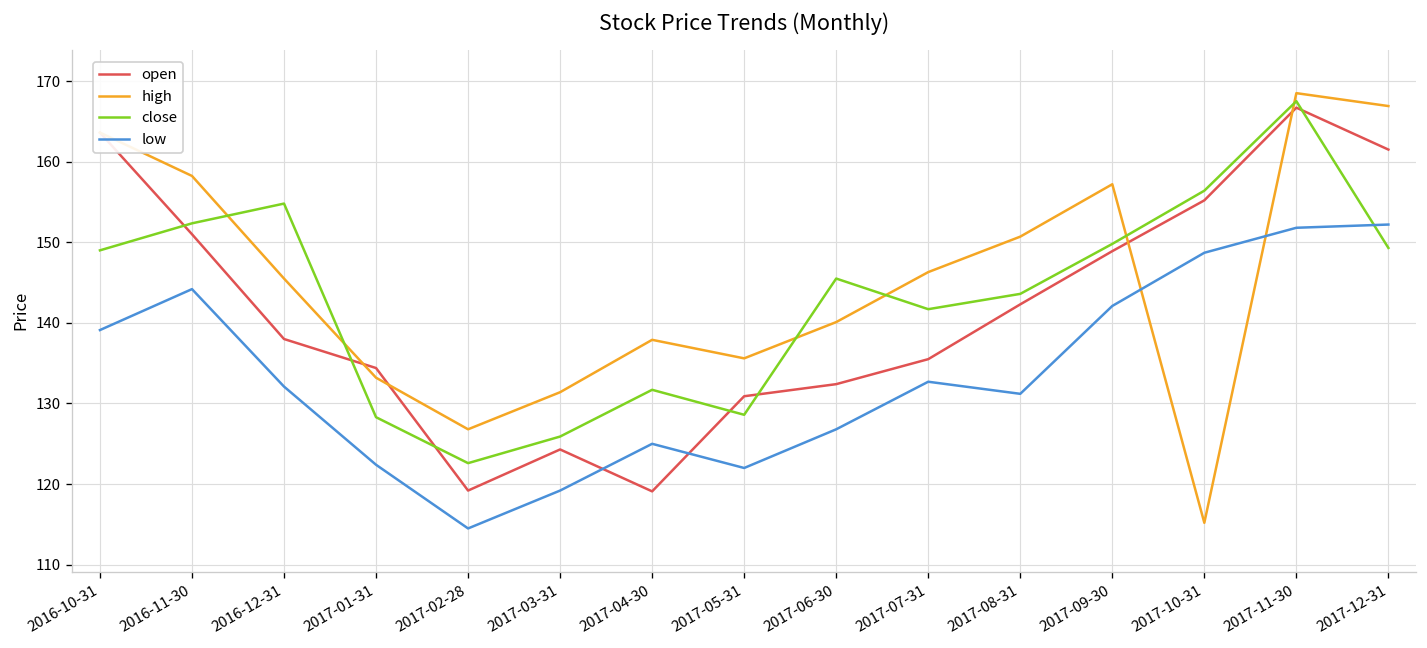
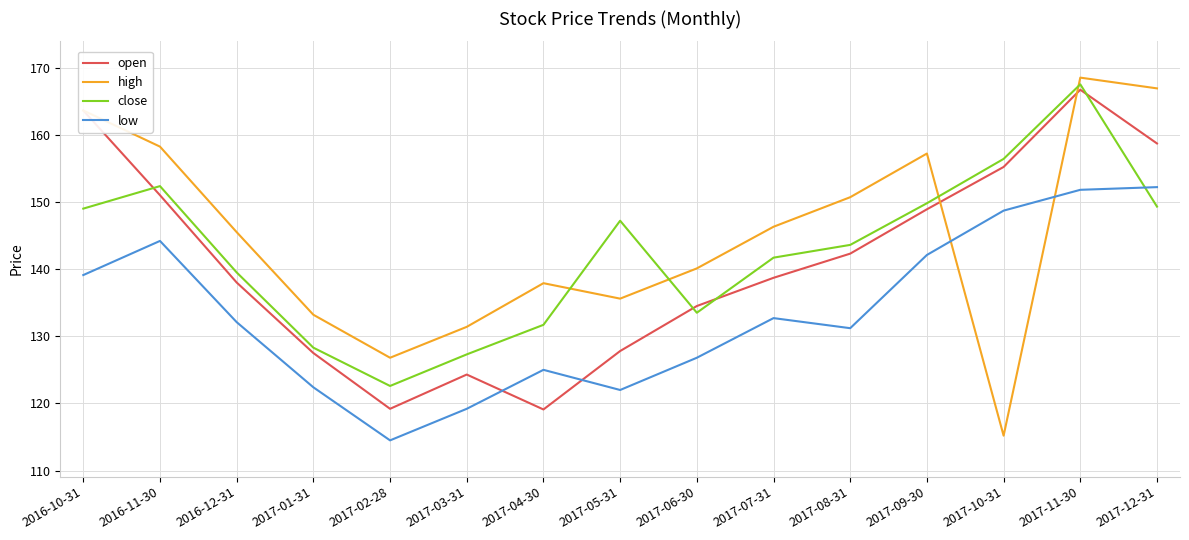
  {
    "open": {
      "2016-11-30": 151,
      "2016-12-31": 138,
-     "2017-01-31": 134,
+     "2017-01-31": 128,
      "2017-02-28": 119,
      "2017-03-31": 124,
      "2017-04-30": 119,
-     "2017-05-31": 131,
-     "2017-06-30": 132,
-     "2017-07-31": 136,
+     "2017-05-31": 128,
+     "2017-06-30": 135,
+     "2017-07-31": 139,
      "2017-08-31": 142,
      "2017-09-30": 149,
      "2017-10-31": 155,
      "2017-11-30": 167,
-     "2017-12-31": 162
+     "2017-12-31": 159
    },
    "high": {
      "2016-11-30": 158,
      "2016-12-31": 146,
      "2017-01-31": 133,
      "2017-02-28": 127,
      "2017-03-31": 131,
      "2017-04-30": 138,
      "2017-05-31": 136,
      "2017-06-30": 140,
      "2017-07-31": 146,
      "2017-08-31": 151,
      "2017-09-30": 157,
      "2017-10-31": 115,
      "2017-11-30": 169,
      "2017-12-31": 167
    },
    "close": {
      "2016-10-31": 149,
      "2016-11-30": 152,
-     "2016-12-31": 155,
+     "2016-12-31": 140,
      "2017-01-31": 128,
      "2017-02-28": 123,
-     "2017-03-31": 126,
+     "2017-03-31": 127,
      "2017-04-30": 132,
-     "2017-05-31": 129,
-     "2017-06-30": 146,
+     "2017-05-31": 147,
+     "2017-06-30": 134,
      "2017-07-31": 142,
      "2017-08-31": 144,
      "2017-09-30": 150,
      "2017-10-31": 156,
      "2017-11-30": 168,
      "2017-12-31": 149
    },
    "low": {
      "2016-10-31": 139,
      "2016-11-30": 144,
      "2016-12-31": 132,
      "2017-01-31": 122,
      "2017-02-28": 115,
      "2017-03-31": 119,
      "2017-04-30": 125,
      "2017-05-31": 122,
      "2017-06-30": 127,
      "2017-07-31": 133,
      "2017-08-31": 131,
      "2017-09-30": 142,
      "2017-10-31": 149,
      "2017-11-30": 152,
      "2017-12-31": 152
    }
  }
